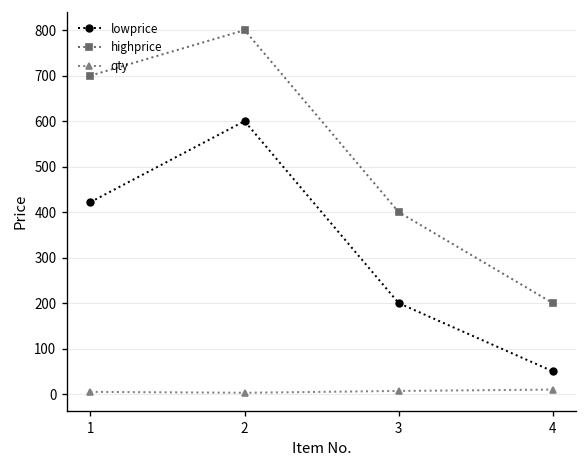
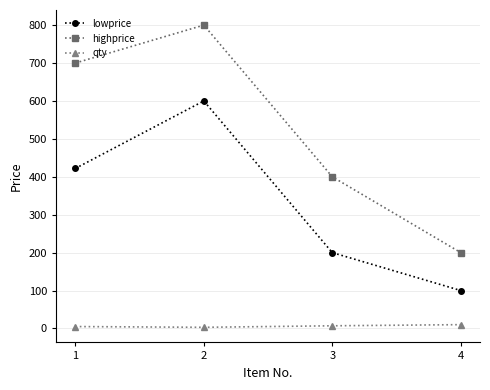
  {
    "lowprice": {
      "1": 420,
      "2": 600,
      "3": 200,
-     "4": 50
+     "4": 100
    }
  }
